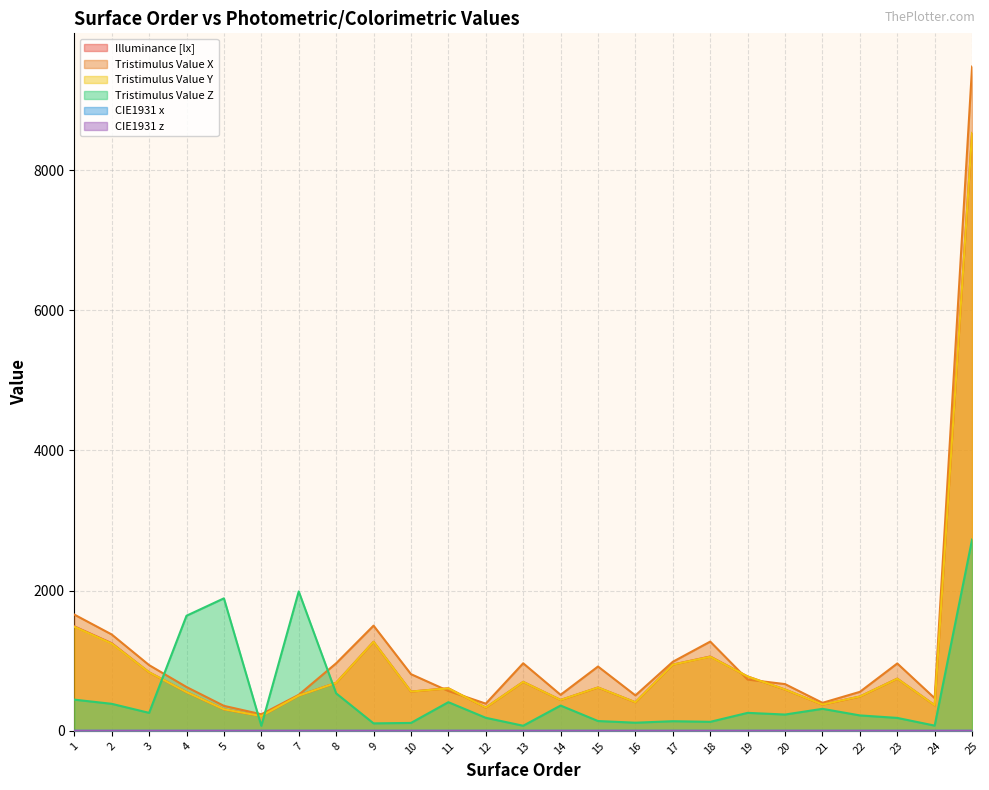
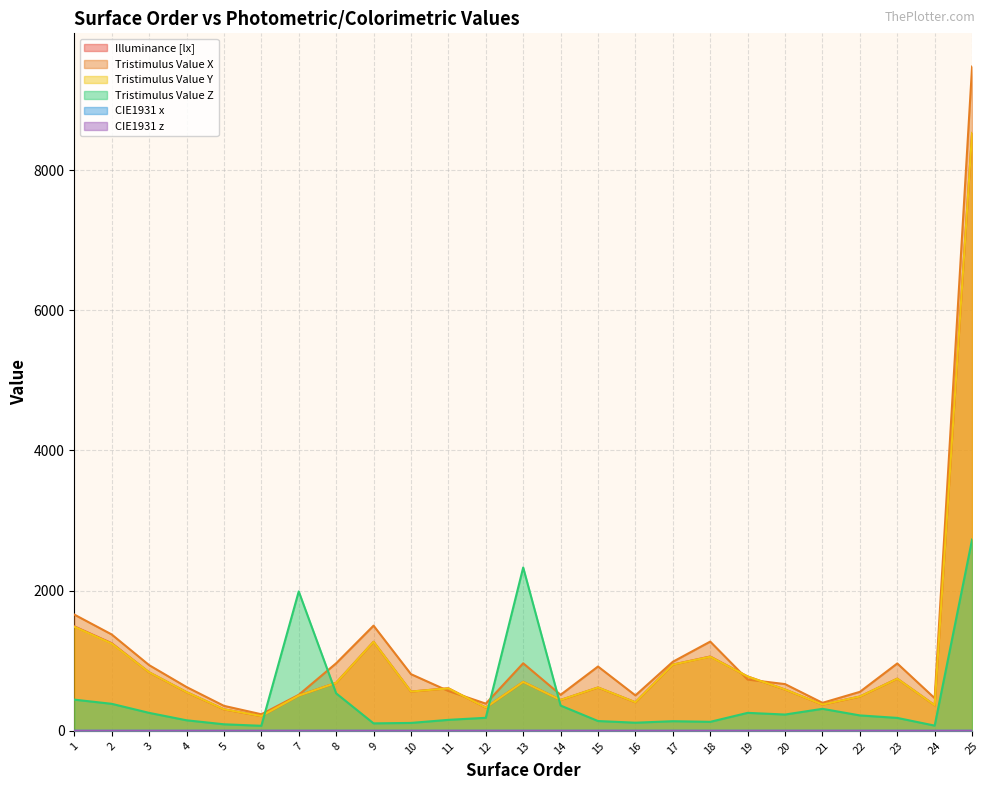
  {
    "Tristimulus Value Z": {
      "1": 400,
      "2": 400,
      "3": 300,
-     "4": 1600,
-     "5": 1900,
+     "4": 200,
+     "5": 100,
      "6": 100,
      "7": 2000,
      "8": 500,
      "9": 100,
      "10": 100,
-     "11": 400,
+     "11": 200,
      "12": 200,
-     "13": 100,
+     "13": 2300,
      "14": 400,
      "15": 100,
      "16": 100,
      "17": 100,
      "18": 100,
      "19": 300,
      "20": 200,
      "21": 300,
      "22": 200,
      "23": 200,
      "24": 100,
      "25": 2700
    },
    "CIE1931 z": {
      "1": 0,
      "2": 0,
      "3": 0,
      "4": 0,
      "5": 0,
      "6": 0,
      "7": 0,
      "8": 0,
      "9": 0,
      "10": 0,
      "11": 0,
      "12": 0,
      "13": 0,
      "14": 0,
      "15": 0,
      "16": 0,
      "17": 0,
      "18": 0,
      "19": 0,
      "20": 0,
      "21": 0,
      "22": 0,
      "23": 0,
      "24": 0,
      "25": 0
    }
  }
